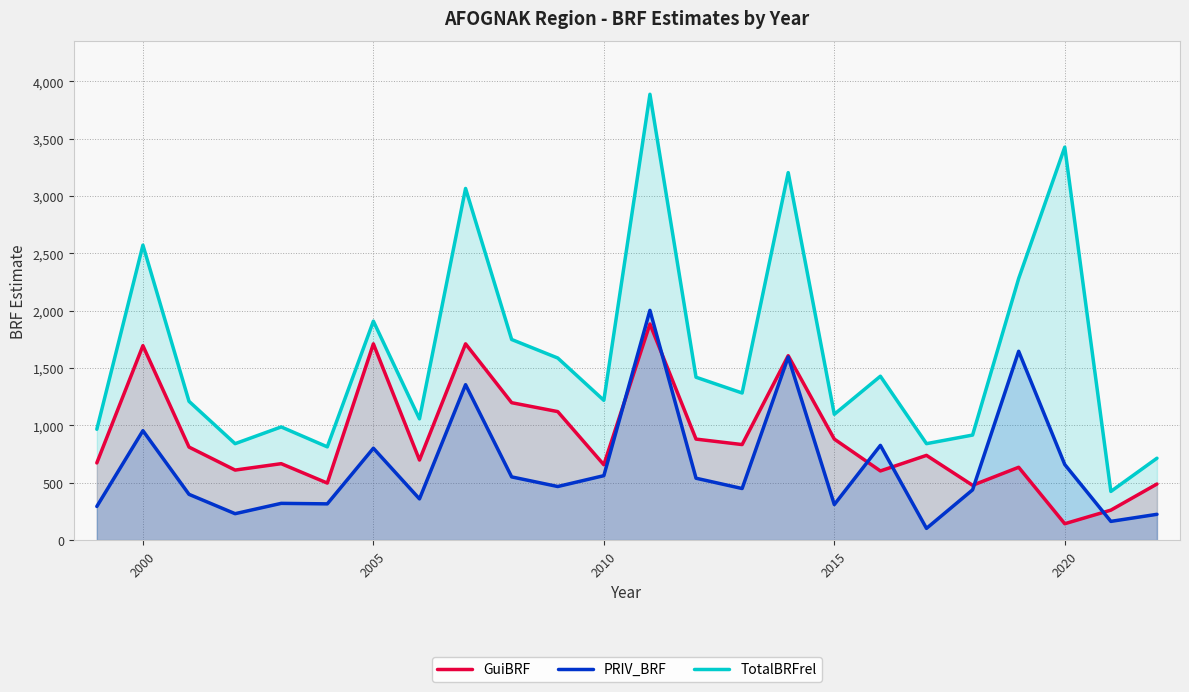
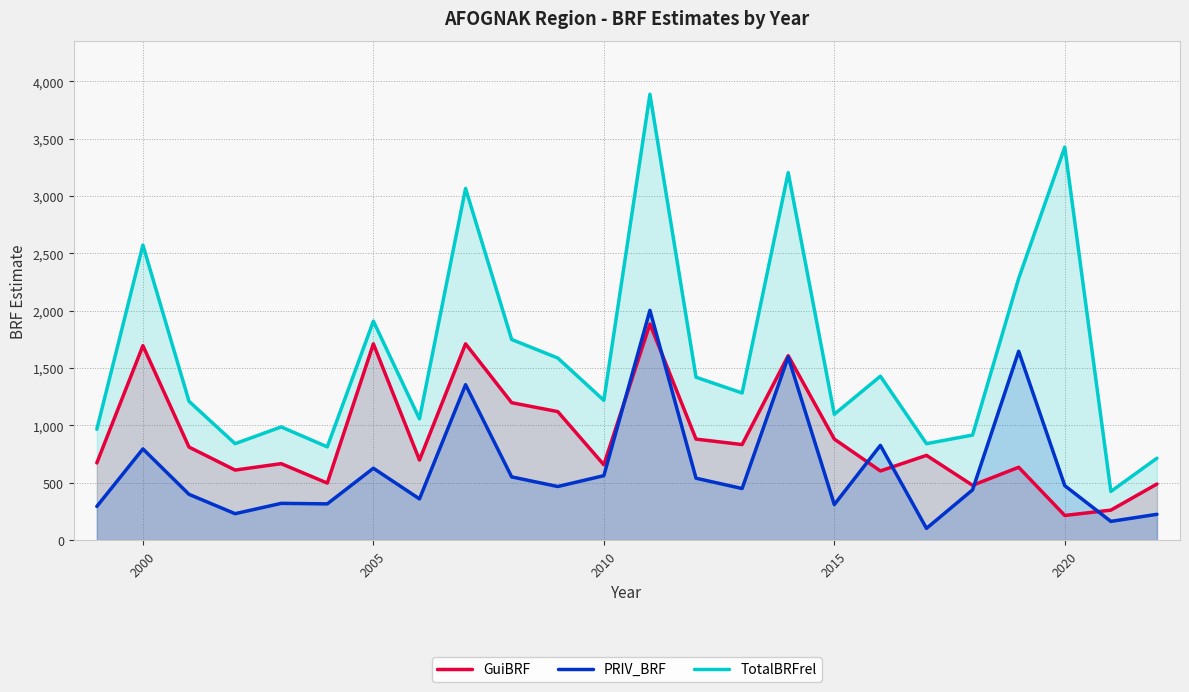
  {
    "GuiBRF": {
      "2000": "1,700",
      "2005": "1,710",
      "2010": "660",
      "2015": "880",
-     "2020": "140"
+     "2020": "210"
    },
    "PRIV_BRF": {
-     "2000": "950",
-     "2005": "800",
+     "2000": "790",
+     "2005": "630",
      "2010": "560",
      "2015": "310",
-     "2020": "660"
+     "2020": "470"
    },
    "TotalBRFrel": {
      "2000": "2,570",
      "2005": "1,910",
      "2010": "1,220",
      "2015": "1,100",
      "2020": "3,430"
    }
  }
